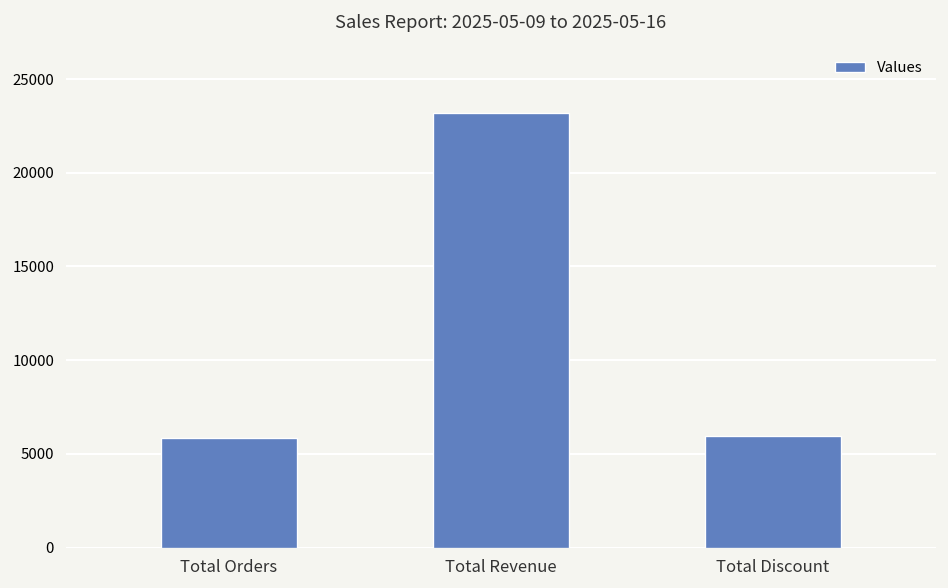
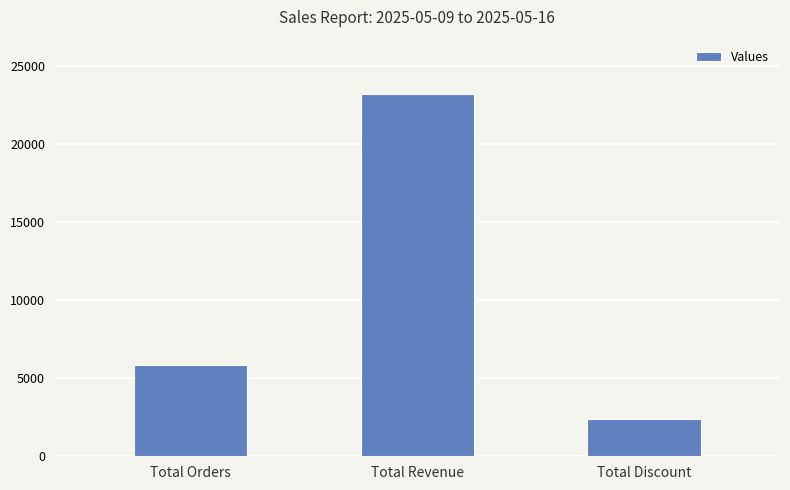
  {
    "Total Orders": 5900,
    "Total Revenue": 23200,
-   "Total Discount": 6000
+   "Total Discount": 2400
  }
